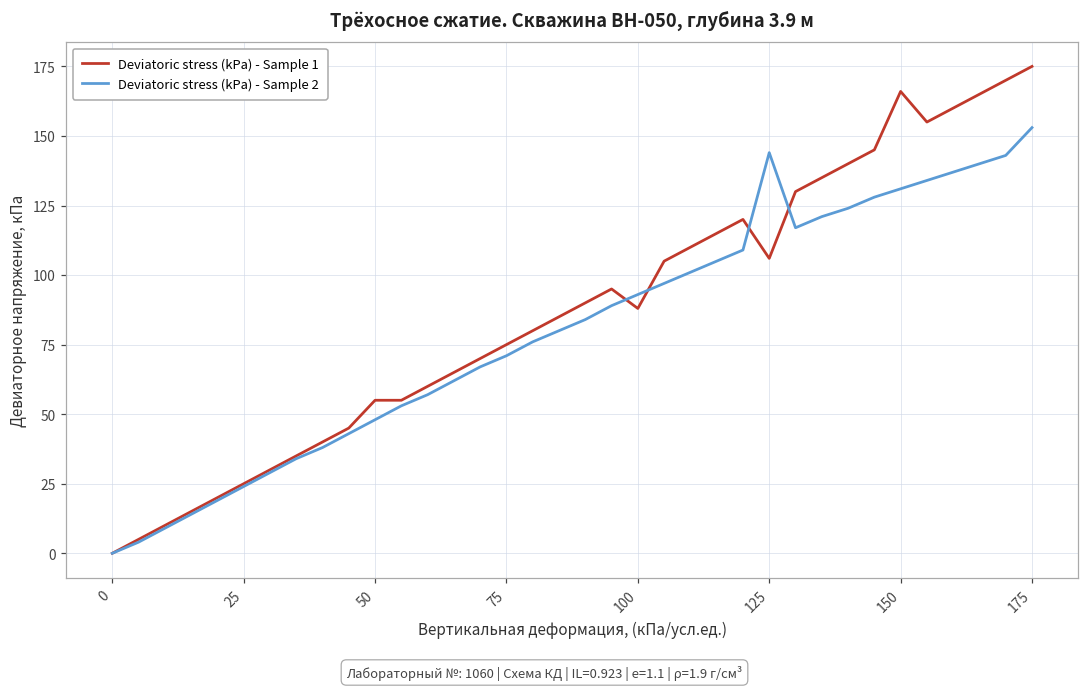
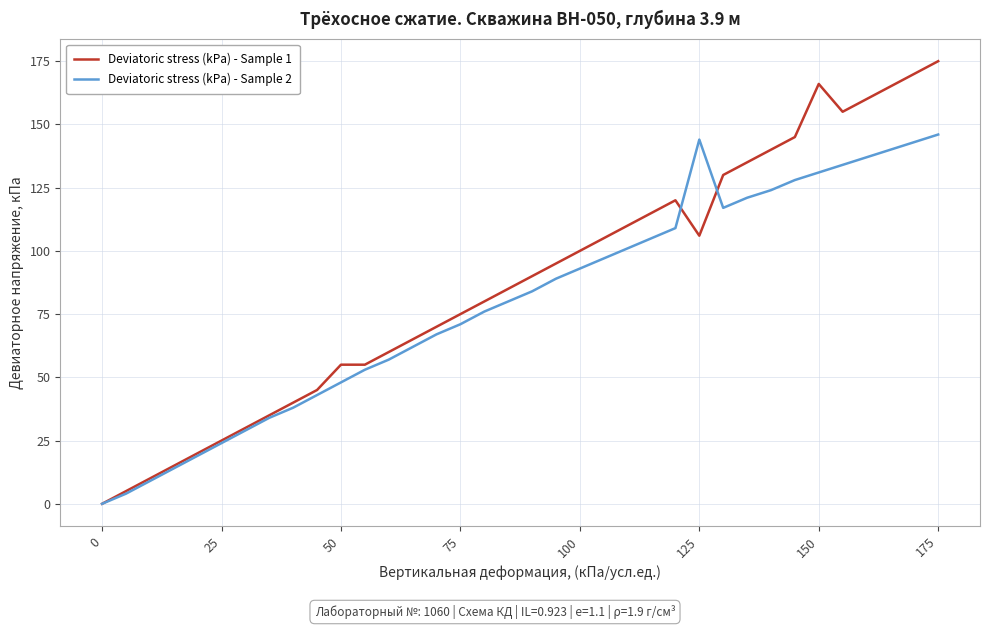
  {
    "Deviatoric stress (kPa) - Sample 1": {
      "50": 55,
      "75": 75,
-     "100": 88,
+     "100": 100,
      "125": 106,
      "150": 166,
      "175": 175
    },
    "Deviatoric stress (kPa) - Sample 2": {
      "50": 48,
      "75": 71,
      "100": 93,
      "125": 144,
      "150": 131,
-     "175": 153
+     "175": 146
    }
  }
